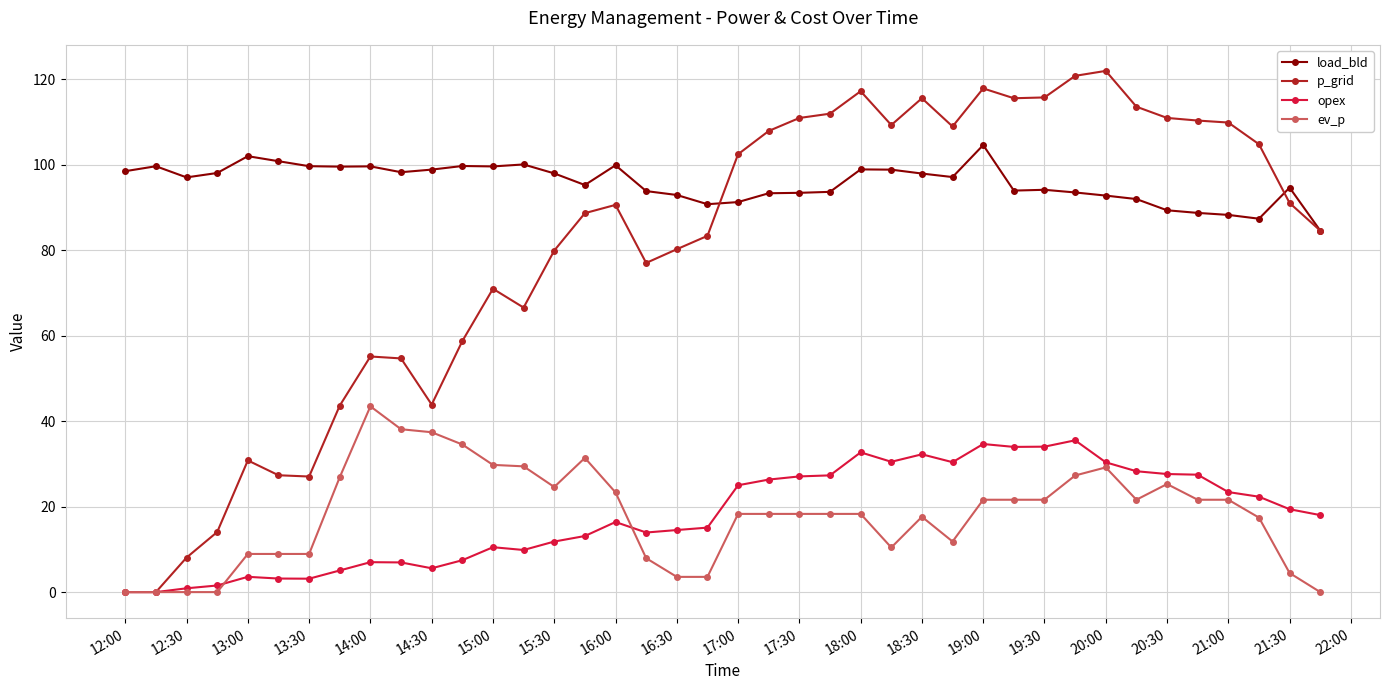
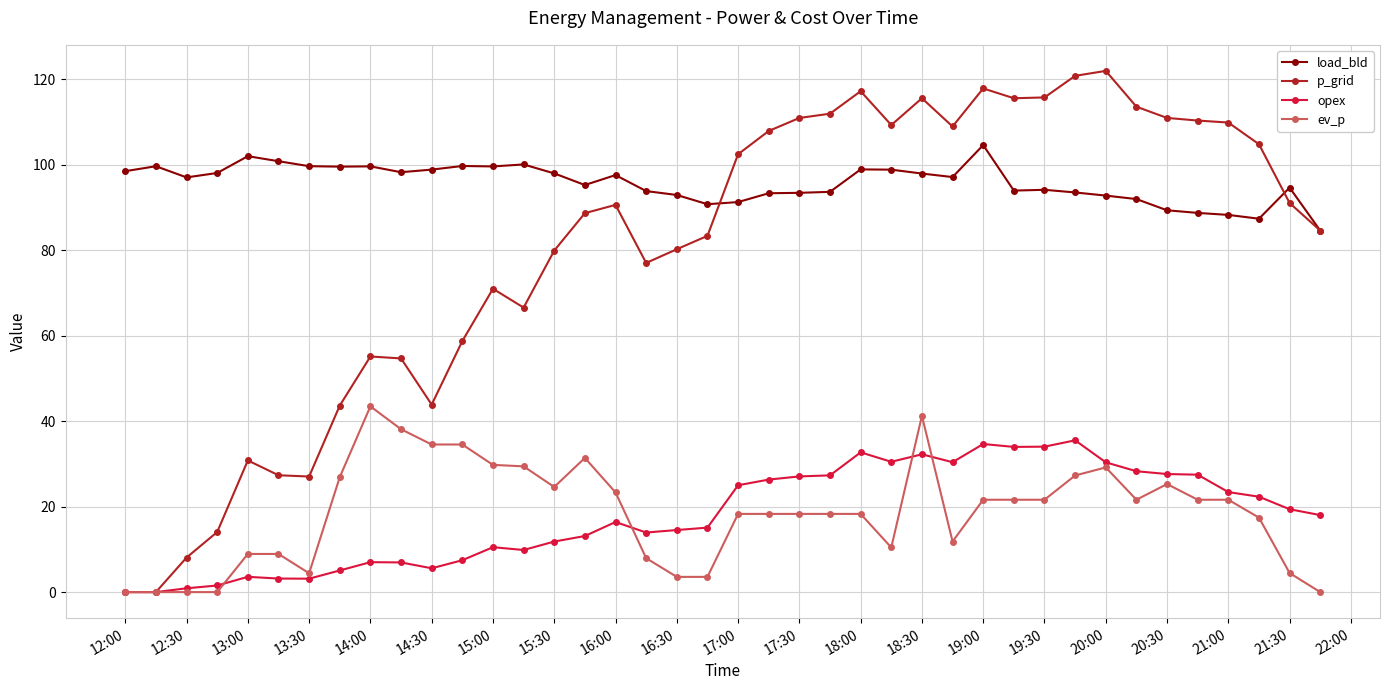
  {
    "load_bld": {
      "12:00": 99,
      "12:30": 97,
      "13:00": 102,
      "13:30": 100,
      "14:00": 100,
      "14:30": 99,
      "15:00": 100,
      "15:30": 98,
-     "16:00": 100,
+     "16:00": 98,
      "16:30": 93,
      "17:00": 91,
      "17:30": 93,
      "18:00": 99,
      "18:30": 98,
      "19:00": 105,
      "19:30": 94,
      "20:00": 93,
      "20:30": 89,
      "21:00": 88,
      "21:30": 95
    },
    "ev_p": {
      "12:30": 0,
      "13:00": 9,
-     "13:30": 9,
+     "13:30": 4,
      "14:00": 43,
-     "14:30": 37,
+     "14:30": 35,
      "15:00": 30,
      "15:30": 25,
      "16:00": 23,
      "16:30": 4,
      "17:00": 18,
      "17:30": 18,
      "18:00": 18,
-     "18:30": 18,
+     "18:30": 41,
      "19:00": 22,
      "19:30": 22,
      "20:00": 29,
      "20:30": 25,
      "21:00": 22,
      "21:30": 4
    }
  }
